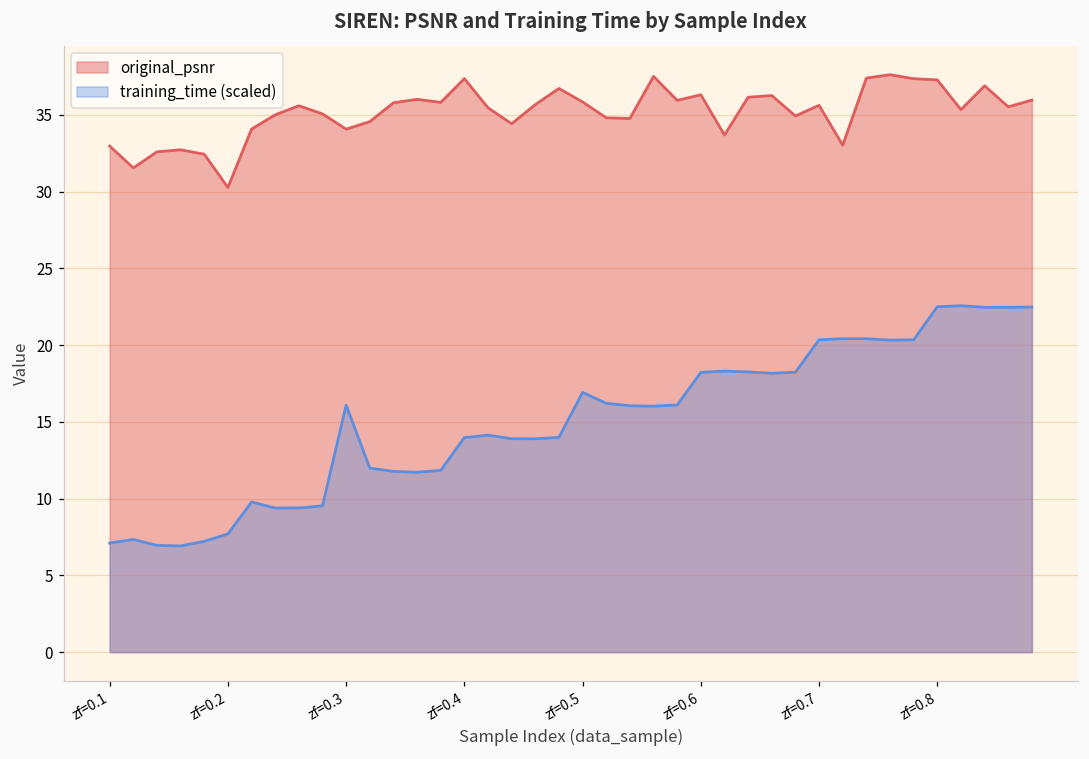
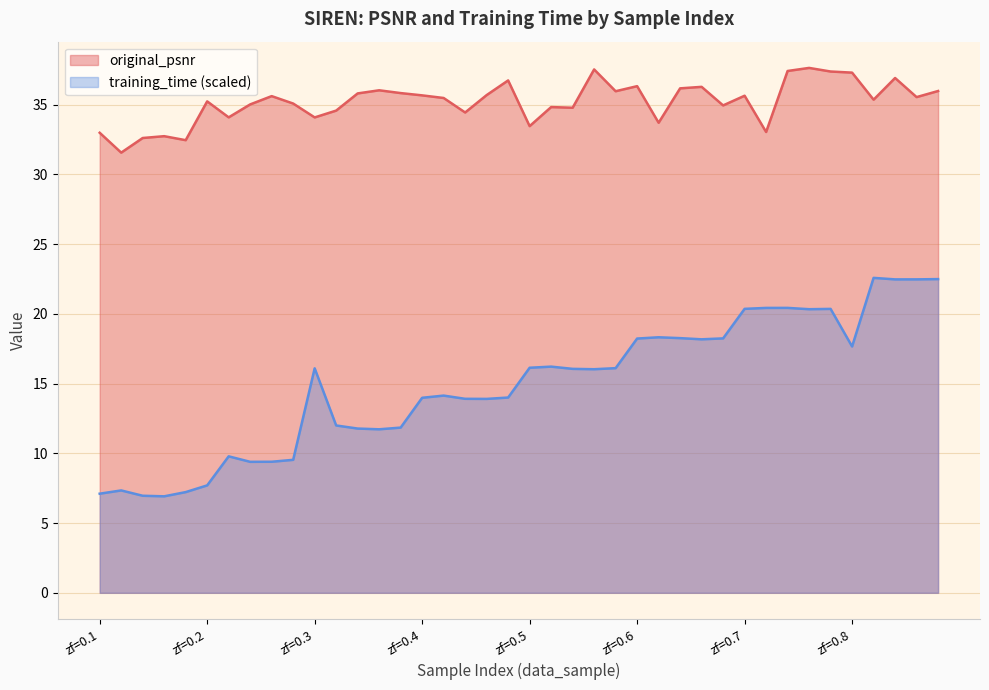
  {
    "original_psnr": {
      "zf=0.1": 33.0,
-     "zf=0.2": 30.3,
+     "zf=0.2": 35.2,
      "zf=0.3": 34.1,
-     "zf=0.4": 37.4,
-     "zf=0.5": 35.8,
+     "zf=0.4": 35.7,
+     "zf=0.5": 33.5,
      "zf=0.6": 36.3,
      "zf=0.7": 35.6,
      "zf=0.8": 37.3
    },
    "training_time (scaled)": {
      "zf=0.1": 7.1,
      "zf=0.2": 7.7,
      "zf=0.3": 16.1,
      "zf=0.4": 14.0,
-     "zf=0.5": 16.9,
+     "zf=0.5": 16.1,
      "zf=0.6": 18.2,
      "zf=0.7": 20.4,
-     "zf=0.8": 22.5
+     "zf=0.8": 17.7
    }
  }
